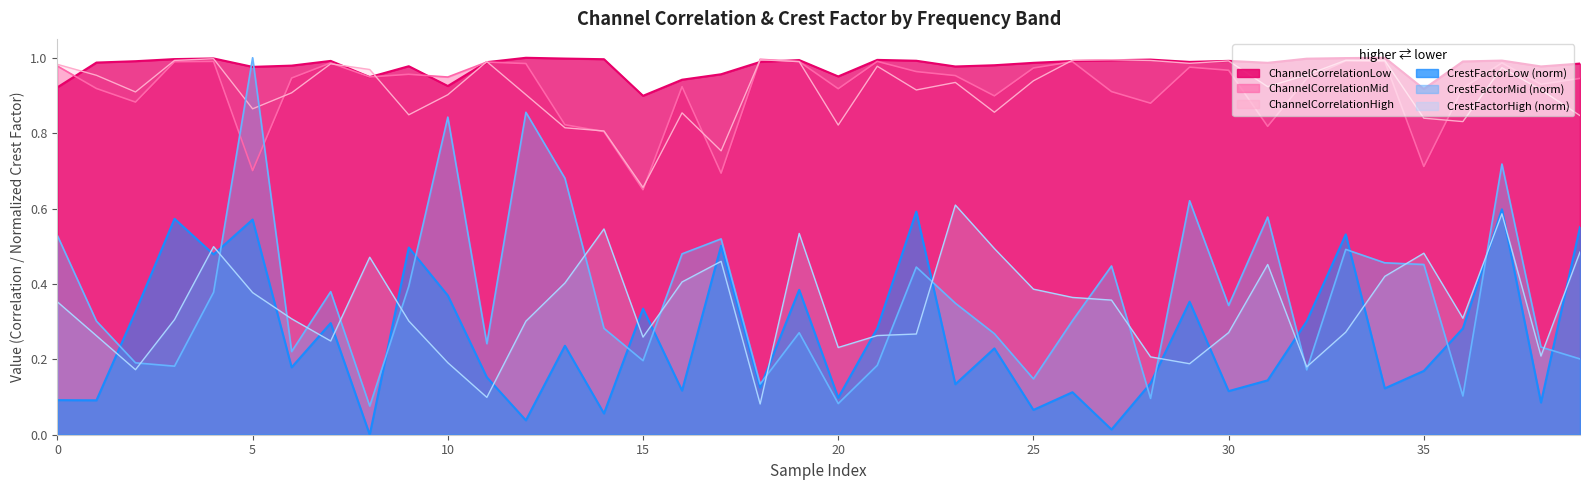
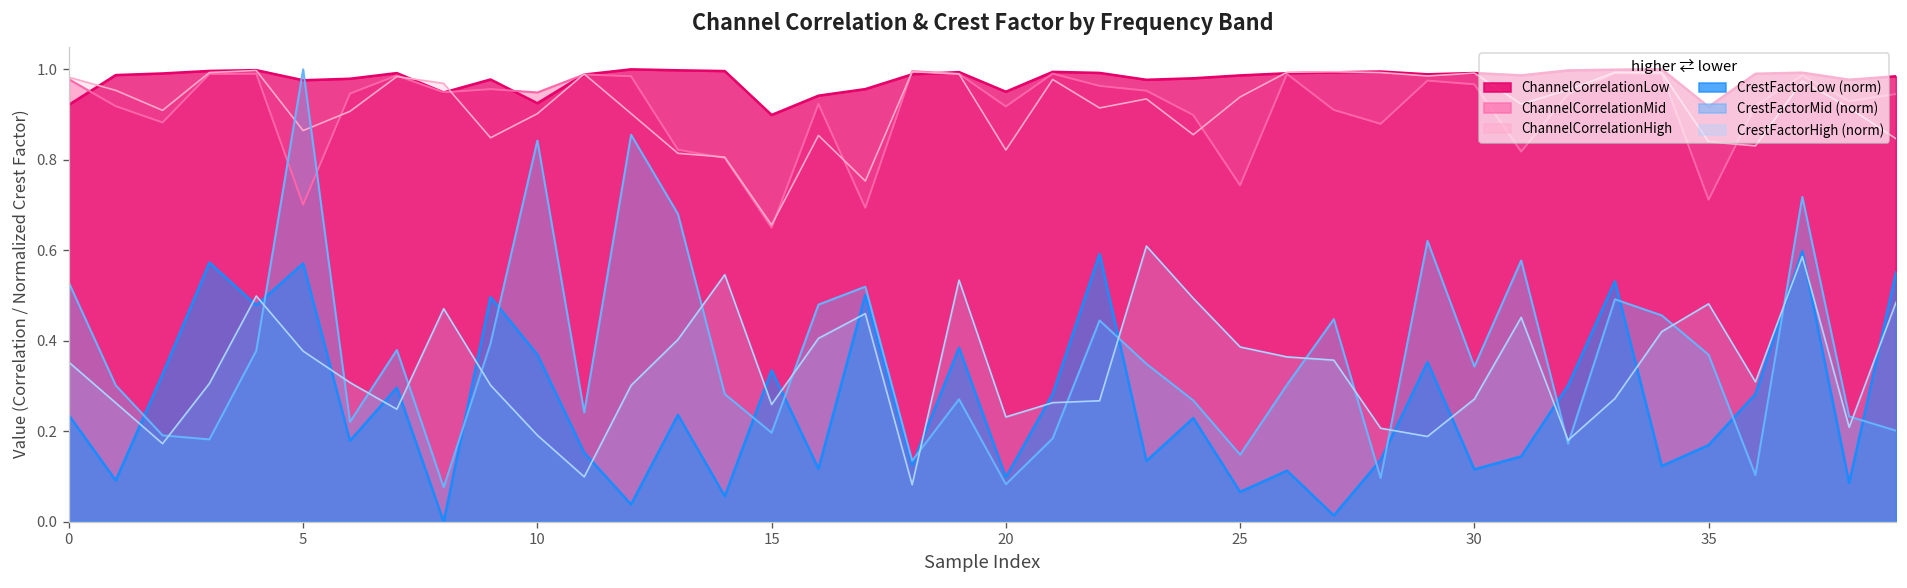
  {
    "ChannelCorrelationMid": {
      "5": 0.70,
      "10": 0.95,
      "20": 0.92,
-     "25": 0.97,
+     "25": 0.74,
      "30": 0.97,
      "35": 0.71
    },
    "ChannelCorrelationLow": {
      "0": 0.92,
      "5": 0.98,
      "10": 0.93,
      "15": 0.90,
      "20": 0.95,
      "25": 0.99
    },
    "CrestFactorMid (norm)": {
      "0": 0.53,
      "5": 1.00,
      "10": 0.84,
      "15": 0.20,
      "20": 0.08,
      "25": 0.15,
      "30": 0.34,
-     "35": 0.45
+     "35": 0.37
    },
    "CrestFactorLow (norm)": {
-     "0": 0.09,
+     "0": 0.23,
      "5": 0.57,
      "10": 0.37,
      "15": 0.33,
      "20": 0.10,
      "25": 0.07,
      "30": 0.12,
      "35": 0.17
    }
  }
